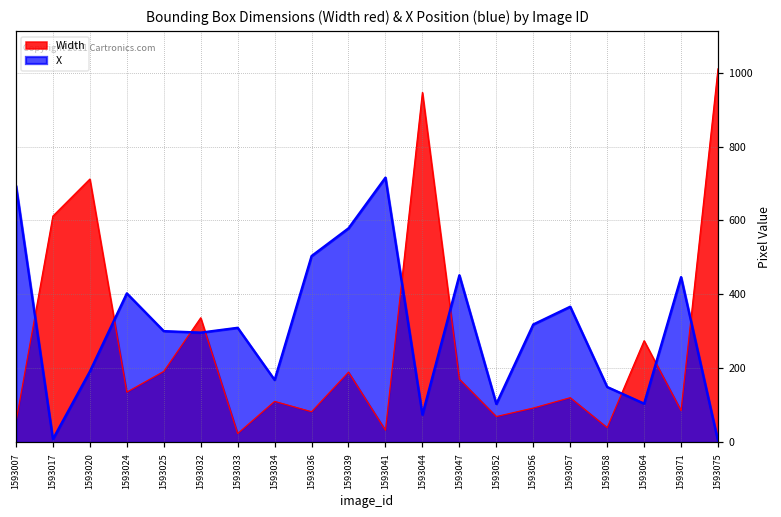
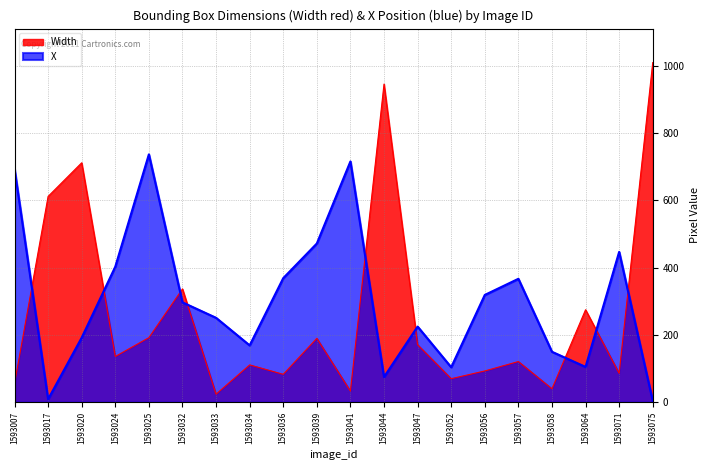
  {
    "Width": {
      "1593007": 60,
      "1593017": 610,
      "1593020": 710,
      "1593024": 140,
      "1593025": 190,
      "1593032": 340,
      "1593033": 20,
      "1593034": 110,
      "1593036": 80,
      "1593039": 190,
      "1593041": 30,
      "1593044": 950,
      "1593047": 170,
      "1593052": 70,
      "1593056": 90,
      "1593057": 120,
      "1593058": 40,
      "1593064": 280,
      "1593071": 90,
      "1593075": 1010
    },
    "X": {
      "1593007": 690,
      "1593017": 10,
      "1593020": 190,
      "1593024": 400,
-     "1593025": 300,
+     "1593025": 740,
      "1593032": 300,
-     "1593033": 310,
+     "1593033": 250,
      "1593034": 170,
-     "1593036": 500,
-     "1593039": 580,
+     "1593036": 370,
+     "1593039": 470,
      "1593041": 720,
      "1593044": 80,
-     "1593047": 450,
+     "1593047": 230,
      "1593052": 100,
      "1593056": 320,
      "1593057": 370,
      "1593058": 150,
      "1593064": 110,
      "1593071": 450,
      "1593075": 0
    }
  }
